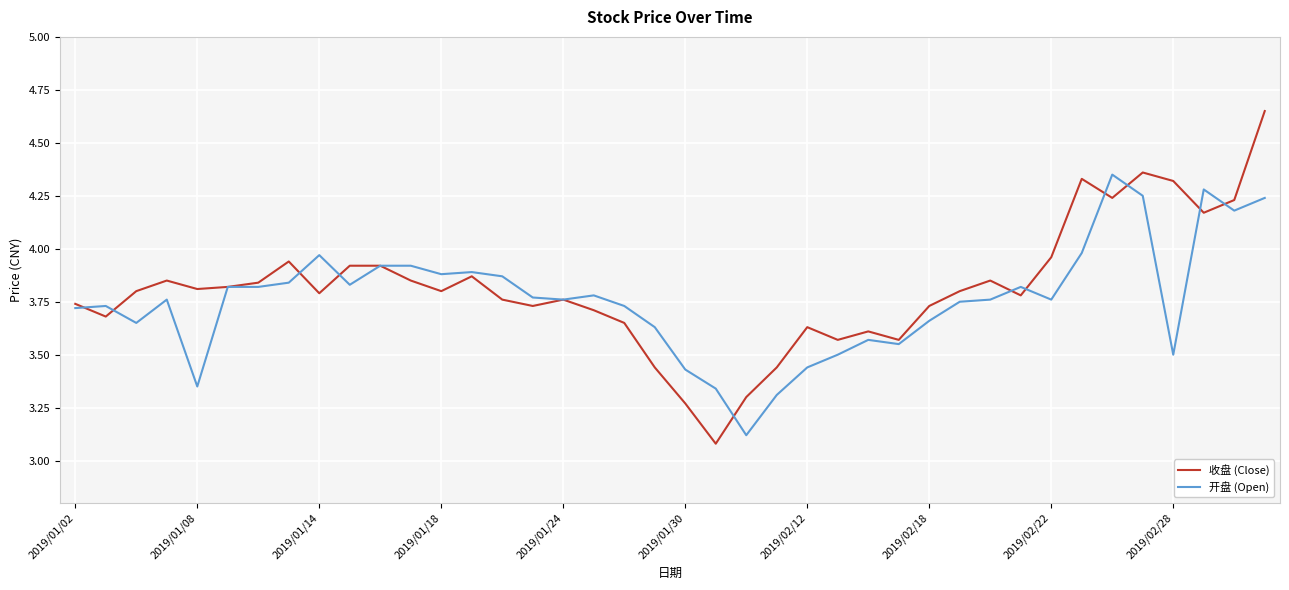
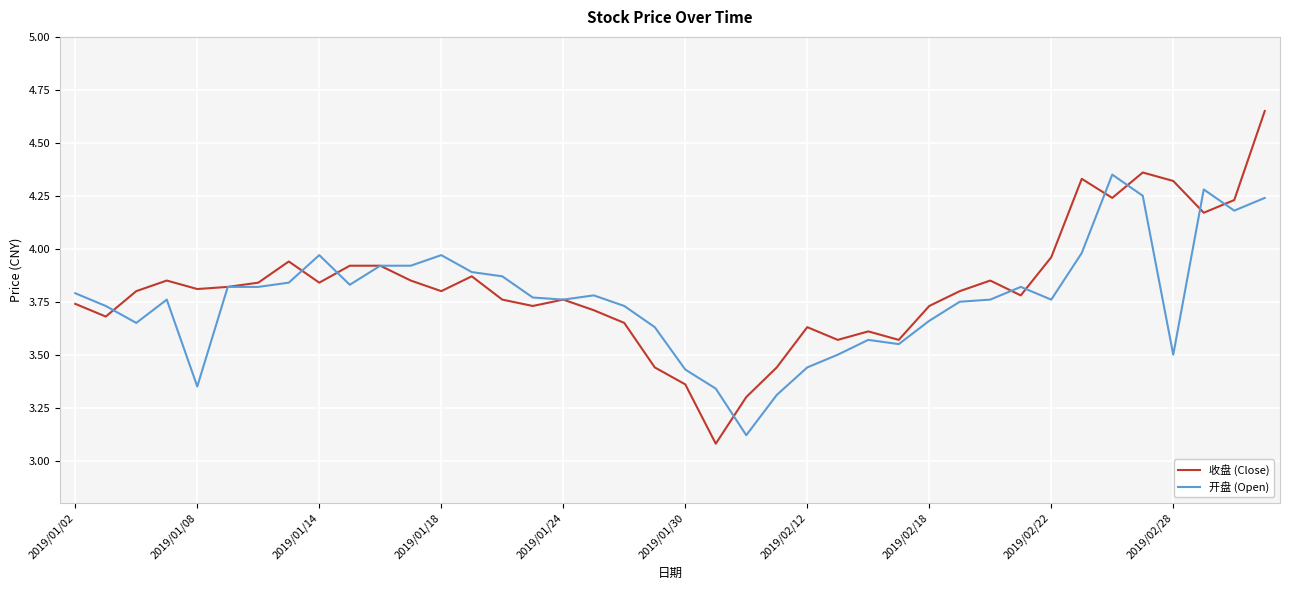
  {
    "收盘 (Close)": {
      "2019/01/02": 3.74,
      "2019/01/08": 3.81,
-     "2019/01/14": 3.79,
+     "2019/01/14": 3.84,
      "2019/01/18": 3.80,
-     "2019/01/30": 3.27,
+     "2019/01/30": 3.36,
      "2019/02/12": 3.63,
      "2019/02/18": 3.73,
      "2019/02/22": 3.96,
      "2019/02/28": 4.32
    },
    "开盘 (Open)": {
-     "2019/01/02": 3.72,
+     "2019/01/02": 3.79,
      "2019/01/08": 3.35,
      "2019/01/14": 3.97,
-     "2019/01/18": 3.88,
+     "2019/01/18": 3.97,
      "2019/01/30": 3.43,
      "2019/02/12": 3.44,
      "2019/02/18": 3.66,
      "2019/02/22": 3.76,
      "2019/02/28": 3.50
    }
  }
